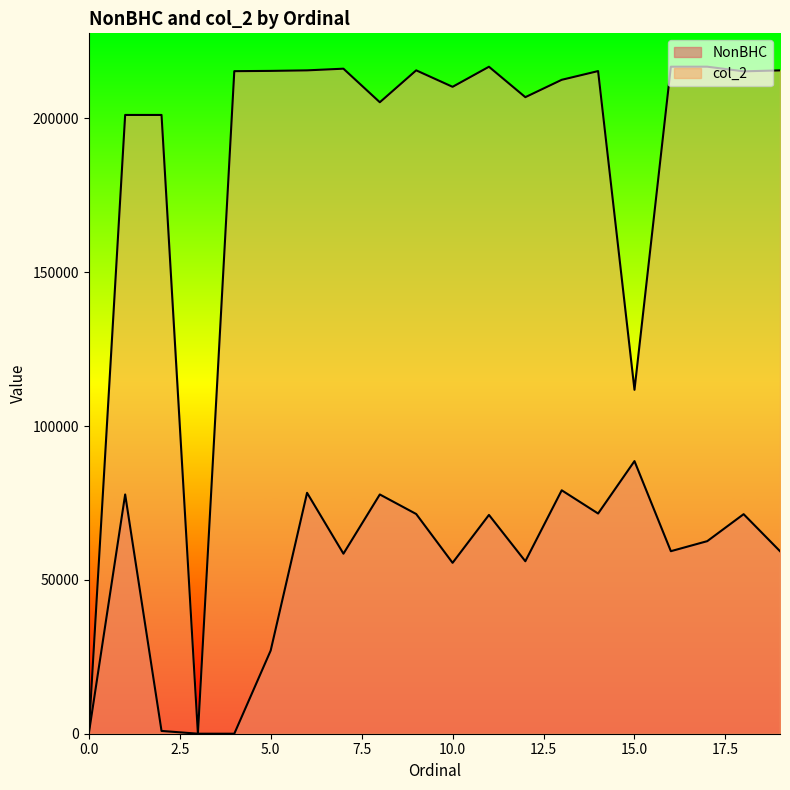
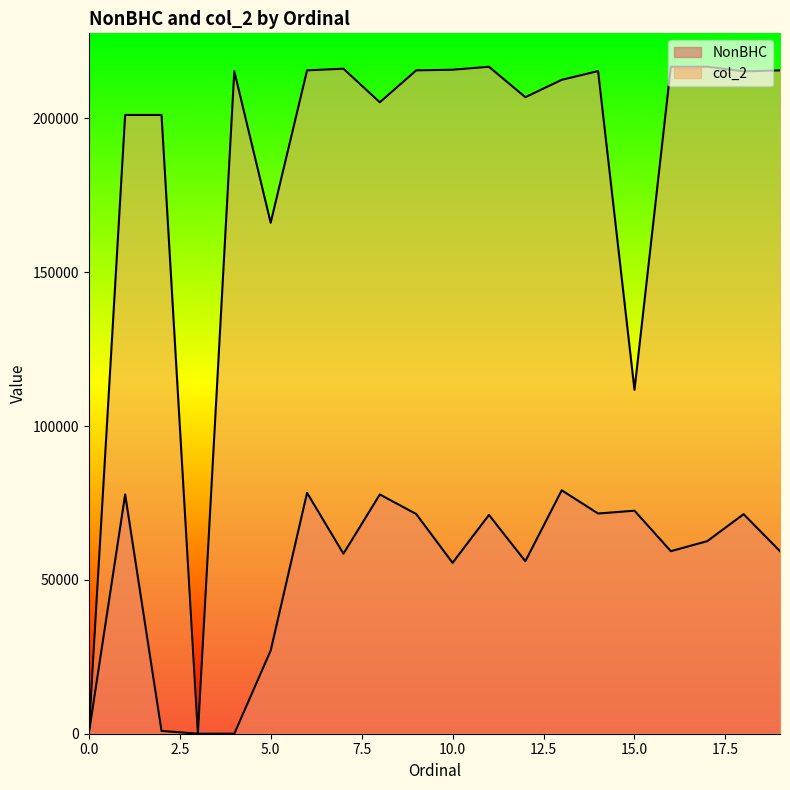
  {
    "NonBHC": {
      "5.0": 27000,
      "10.0": 56000,
-     "15.0": 89000
+     "15.0": 72000
    },
    "col_2": {
-     "5.0": 215000,
-     "10.0": 210000,
+     "5.0": 166000,
+     "10.0": 216000,
      "15.0": 112000
    }
  }
